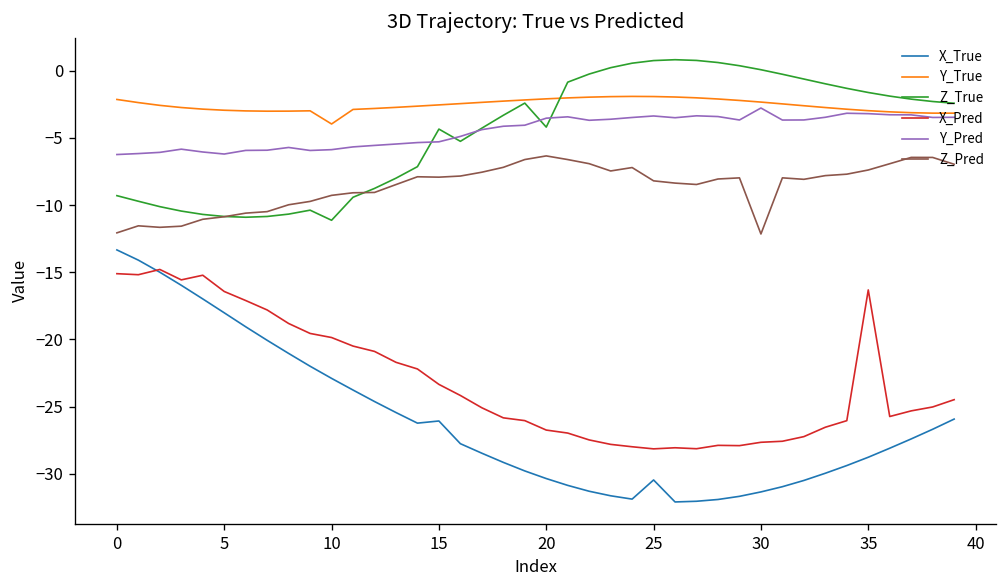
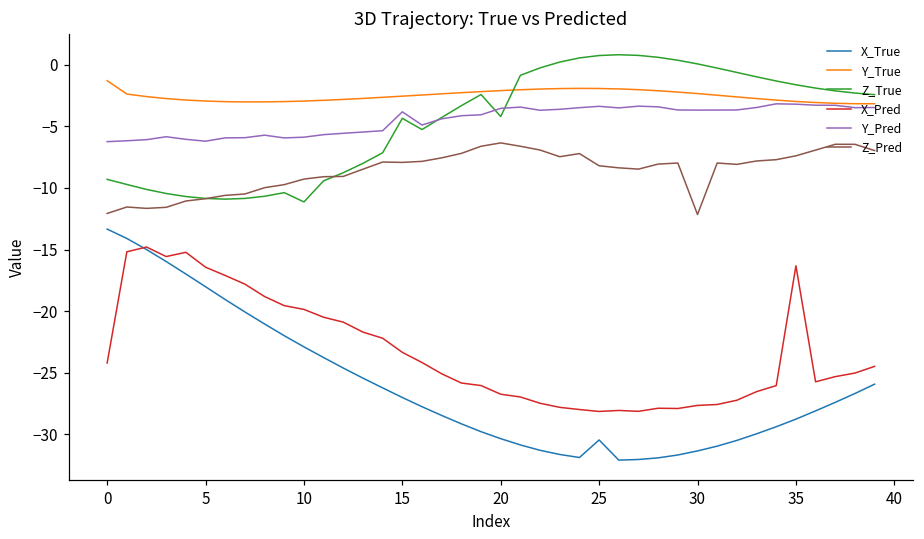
  {
    "X_True": {
      "0": -13.3,
      "5": -18.0,
      "10": -22.9,
-     "15": -26.1,
+     "15": -27.0,
      "20": -30.4,
      "25": -30.5,
      "30": -31.3,
      "35": -28.8
    },
    "Y_True": {
-     "0": -2.1,
+     "0": -1.3,
      "5": -2.9,
-     "10": -4.0,
+     "10": -3.0,
      "15": -2.6,
      "20": -2.1,
      "25": -1.9,
      "30": -2.3
    },
    "Z_True": {
      "0": -9.3,
      "10": -11.1,
      "15": -4.4,
      "20": -4.2,
      "25": 0.7,
      "30": 0.1,
      "35": -1.6
    },
    "X_Pred": {
-     "0": -15.1,
+     "0": -24.2,
      "5": -16.4,
      "10": -19.9,
      "15": -23.3,
      "20": -26.7,
      "25": -28.1,
      "30": -27.7,
      "35": -16.3
    },
    "Y_Pred": {
      "0": -6.2,
      "5": -6.2,
      "10": -5.9,
-     "15": -5.3,
+     "15": -3.8,
      "20": -3.5,
      "25": -3.4,
-     "30": -2.8
+     "30": -3.7
    },
    "Z_Pred": {
      "0": -12.1,
      "10": -9.3,
      "15": -7.9,
      "20": -6.3,
      "25": -8.2,
      "30": -12.2,
      "35": -7.4
    }
  }
